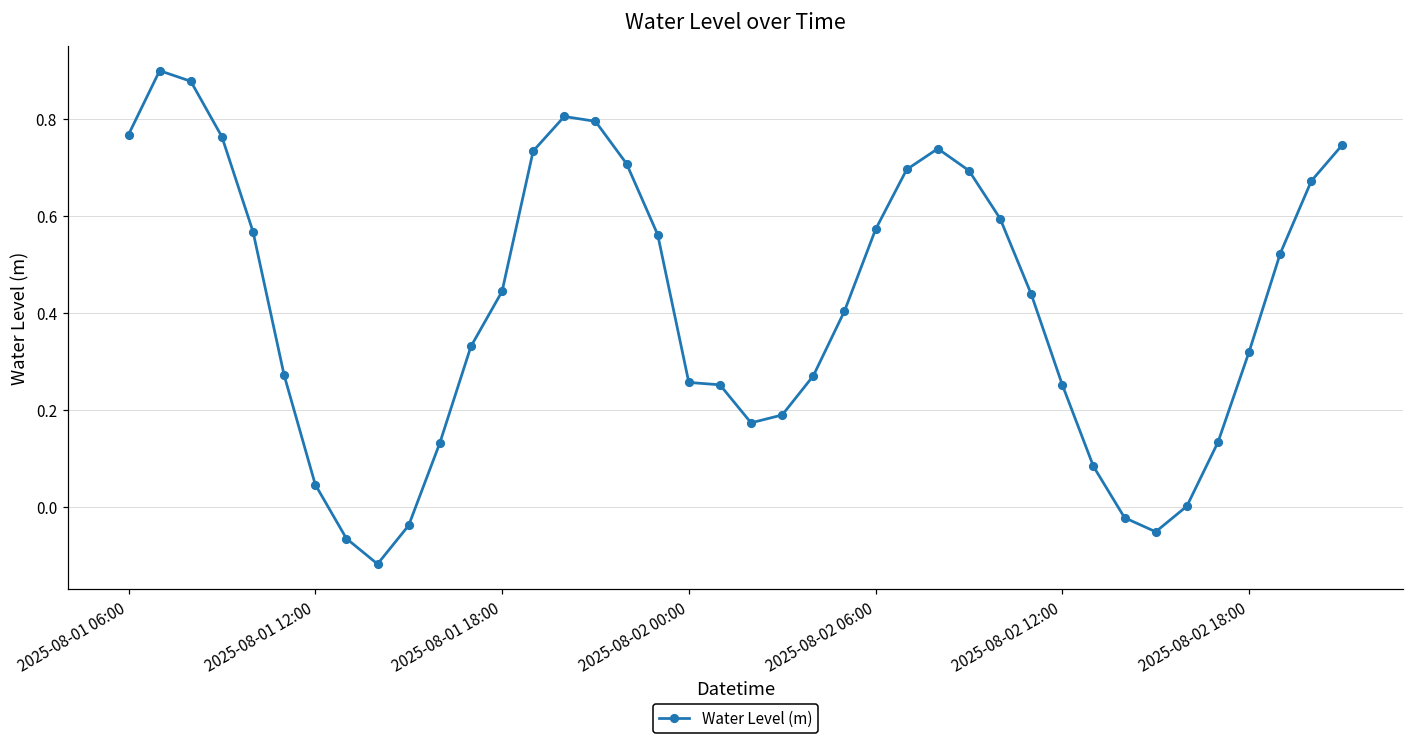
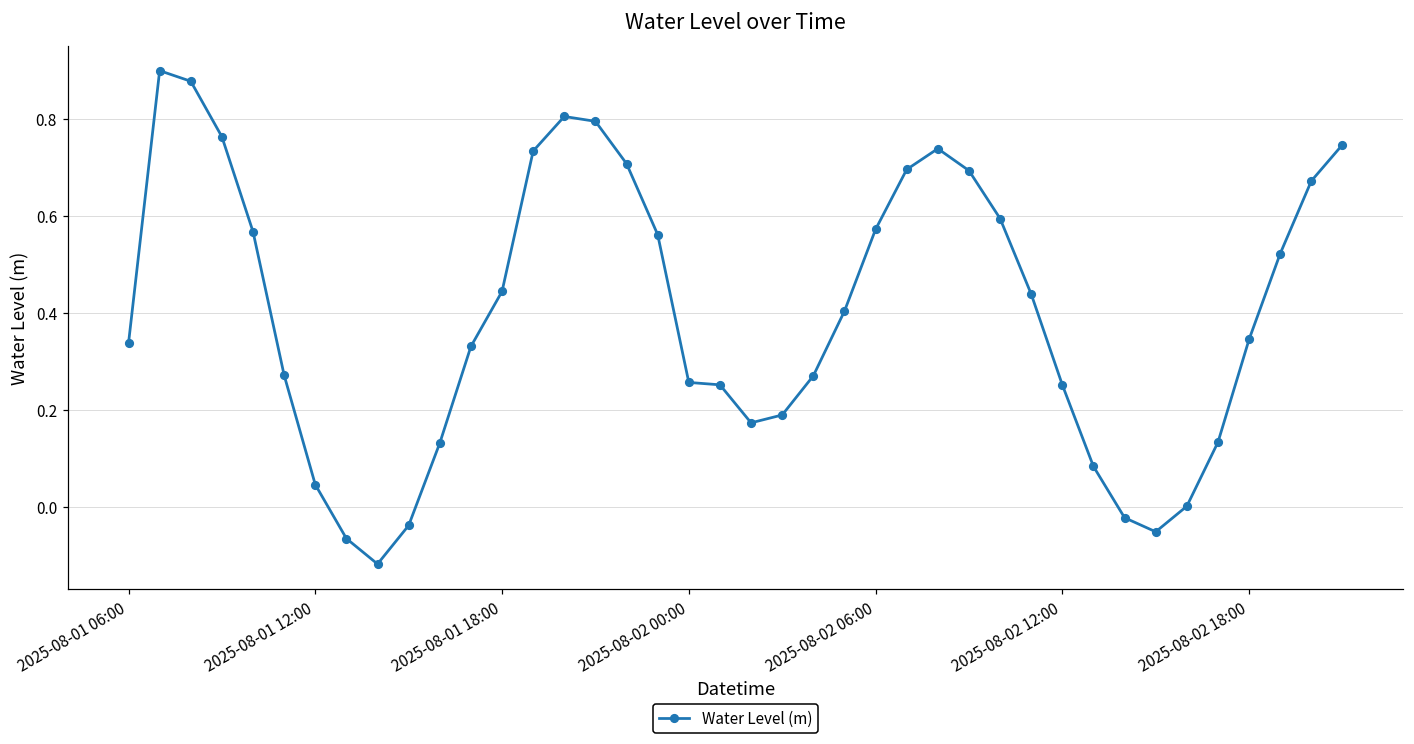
  {
-   "2025-08-01 06:00": 0.77,
+   "2025-08-01 06:00": 0.34,
    "2025-08-01 12:00": 0.05,
    "2025-08-01 18:00": 0.44,
    "2025-08-02 00:00": 0.26,
    "2025-08-02 06:00": 0.57,
    "2025-08-02 12:00": 0.25,
-   "2025-08-02 18:00": 0.32
+   "2025-08-02 18:00": 0.35
  }
